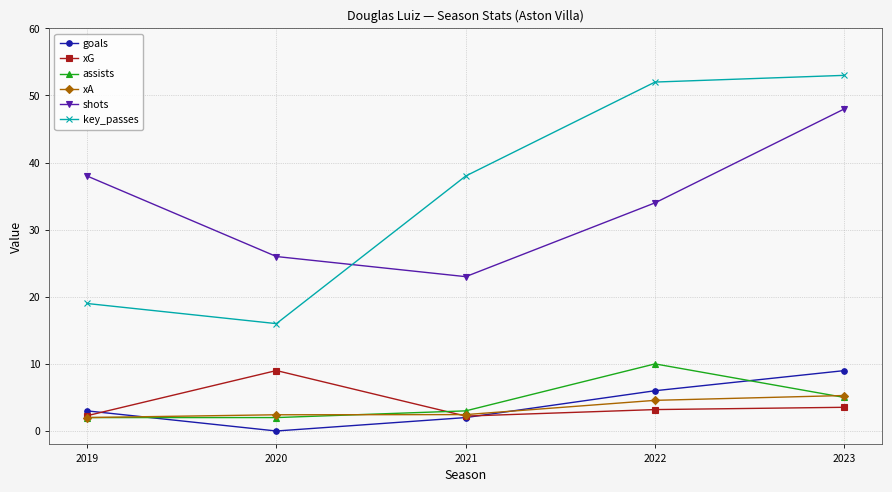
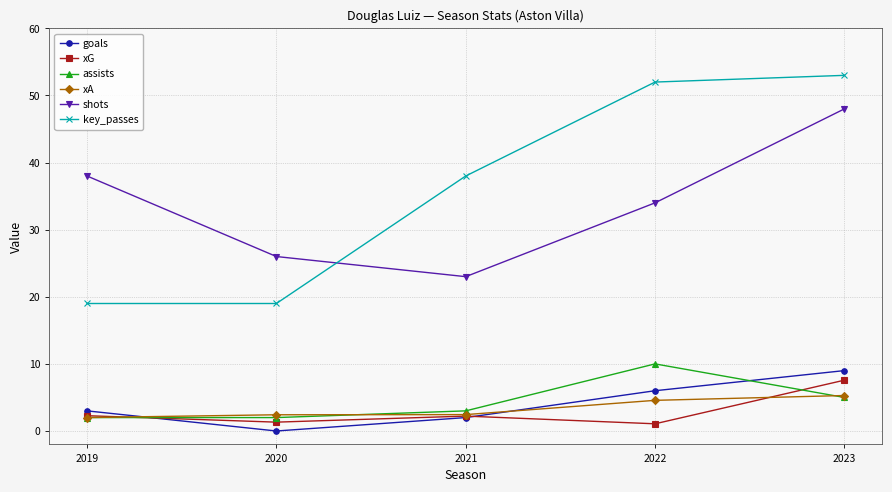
  {
    "xG": {
-     "2020": 9,
-     "2022": 3,
-     "2023": 4
+     "2020": 1,
+     "2022": 1,
+     "2023": 8
    },
    "assists": {
      "2020": 2,
      "2021": 3,
      "2022": 10
    },
    "xA": {
      "2020": 2,
      "2022": 5
    },
    "key_passes": {
      "2019": 19,
-     "2020": 16,
+     "2020": 19,
      "2021": 38,
      "2022": 52,
      "2023": 53
    }
  }
